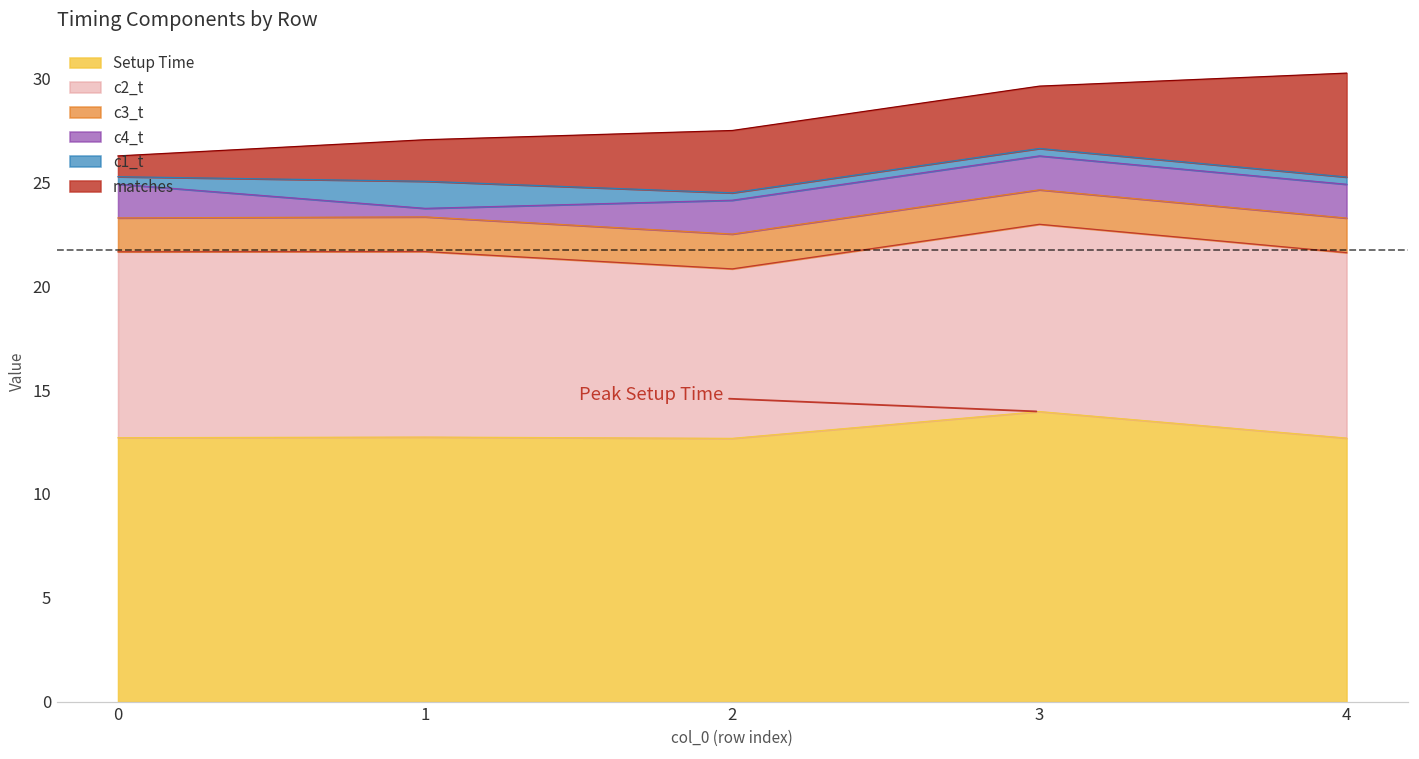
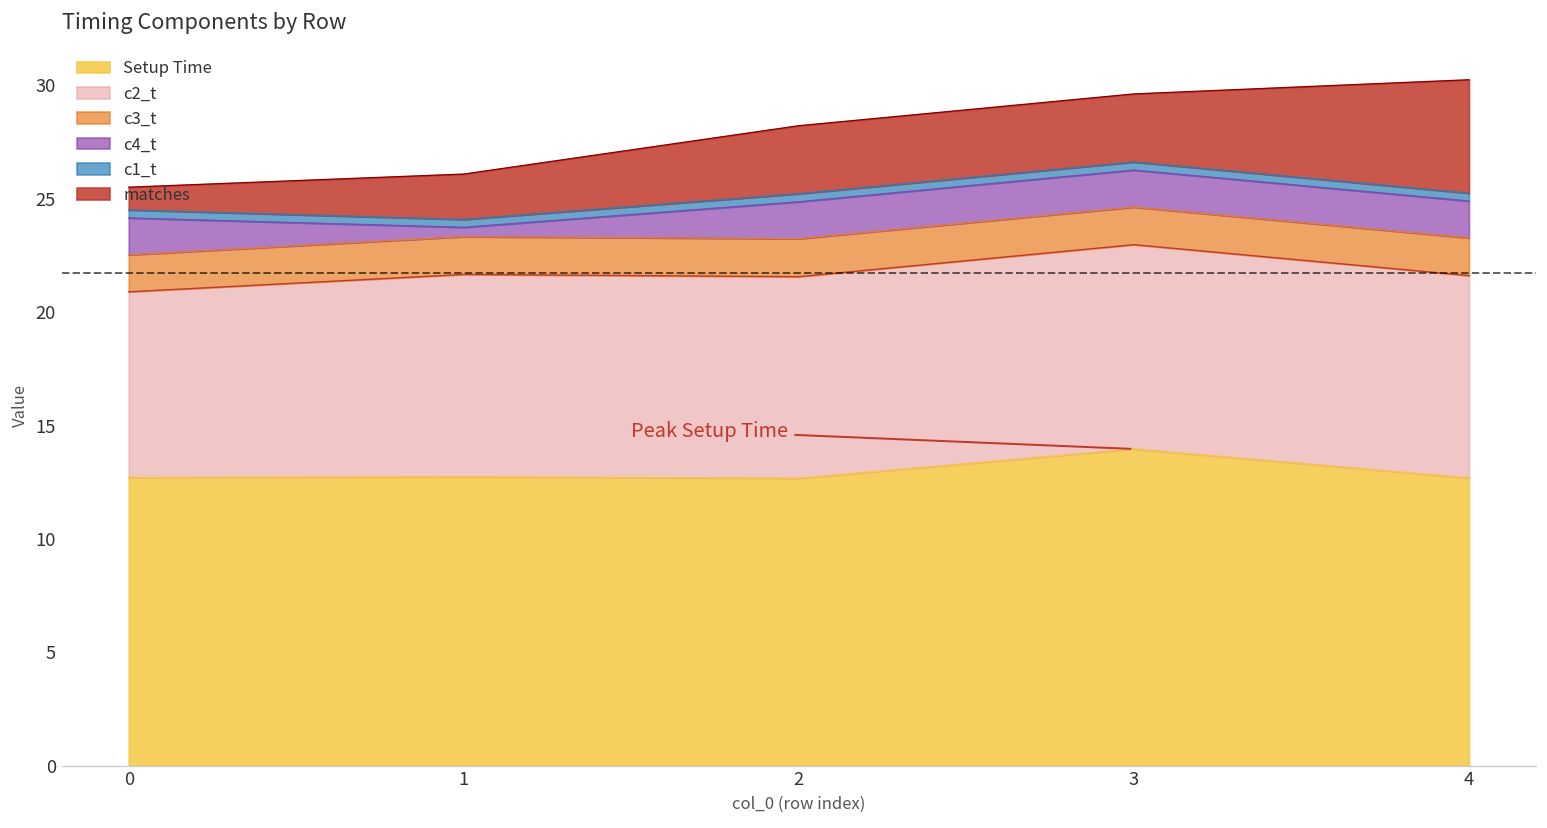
  {
    "Setup Time": {
      "0": 12.7,
      "1": 12.7,
      "2": 12.7,
      "3": 14.0,
      "4": 12.7
    },
    "c2_t": {
-     "0": 8.9,
+     "0": 8.2,
      "1": 8.9,
-     "2": 8.2,
+     "2": 8.9,
      "3": 9.0,
      "4": 8.9
    },
    "c3_t": {
      "0": 1.6,
      "1": 1.7,
      "2": 1.7,
      "3": 1.7,
      "4": 1.7
    },
    "c4_t": {
      "0": 1.6,
      "1": 0.4,
      "2": 1.6,
      "3": 1.6,
      "4": 1.6
    },
    "c1_t": {
      "0": 0.4,
-     "1": 1.3,
+     "1": 0.3,
      "2": 0.4,
      "3": 0.4,
      "4": 0.3
    },
    "matches": {
      "0": 1.0,
      "1": 2.0,
      "2": 3.0,
      "3": 3.0,
      "4": 5.0
    }
  }
